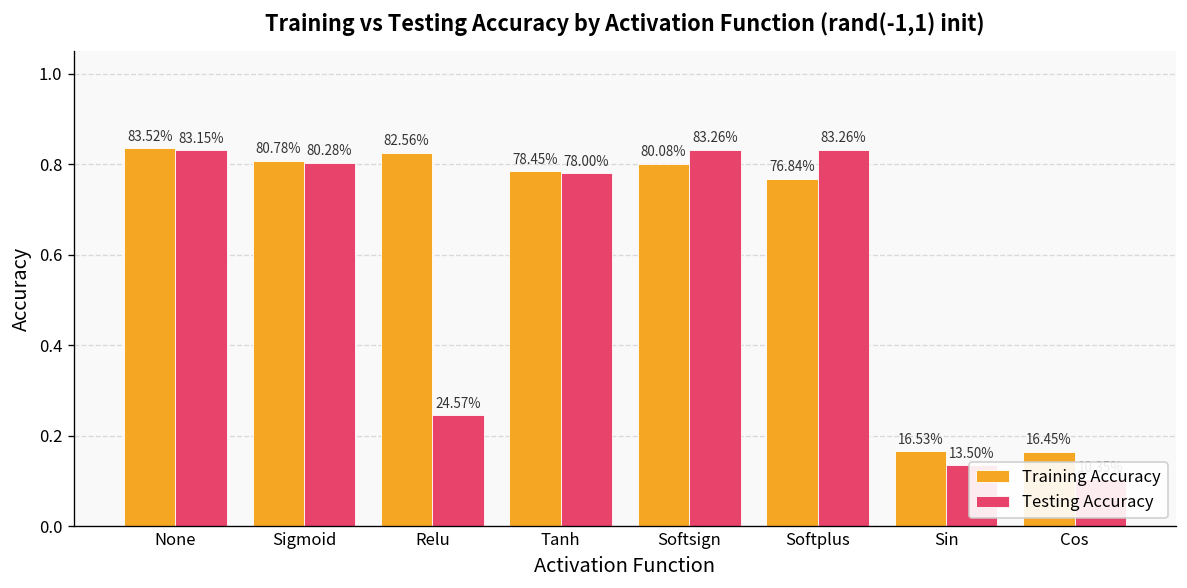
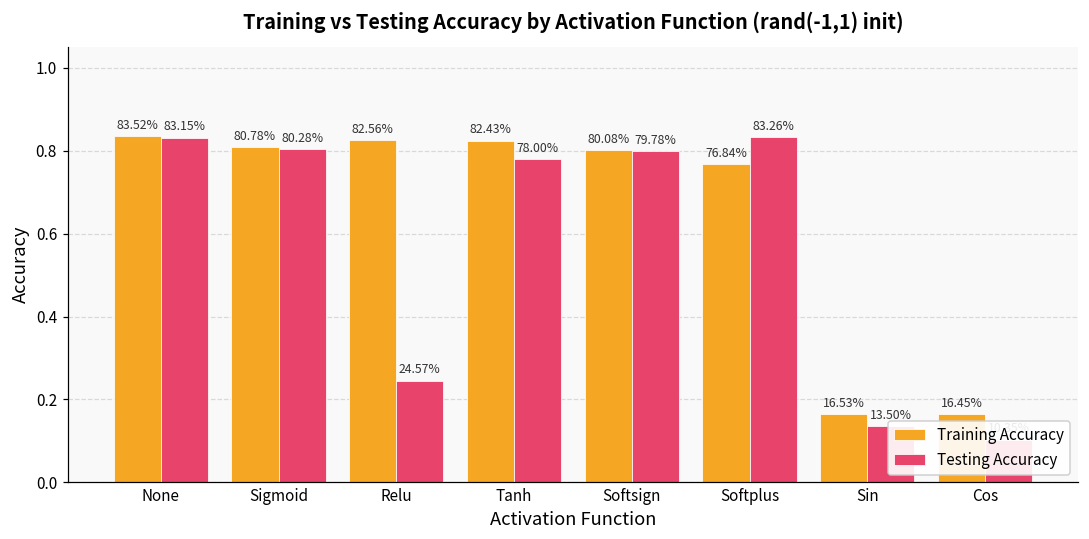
  {
    "Training Accuracy": {
      "None": "83.52%",
      "Sigmoid": "80.78%",
      "Relu": "82.56%",
-     "Tanh": "78.45%",
+     "Tanh": "82.43%",
      "Softsign": "80.08%",
      "Softplus": "76.84%",
      "Sin": "16.53%",
      "Cos": "16.45%"
    },
    "Testing Accuracy": {
      "None": "83.15%",
      "Sigmoid": "80.28%",
      "Relu": "24.57%",
      "Tanh": "78.00%",
-     "Softsign": "83.26%",
+     "Softsign": "79.78%",
      "Softplus": "83.26%"
    }
  }
